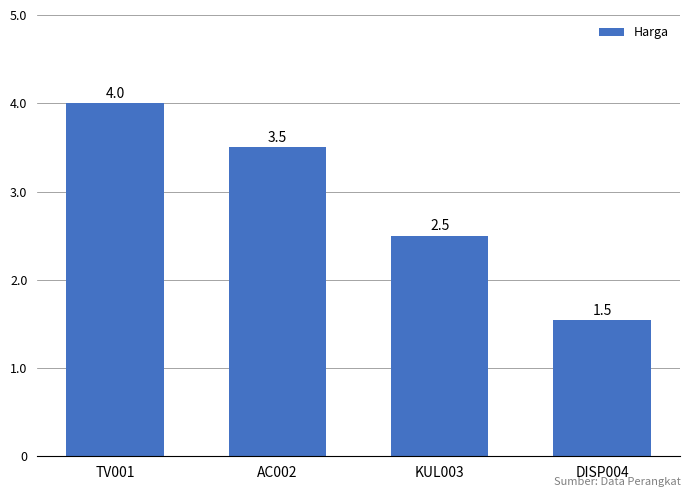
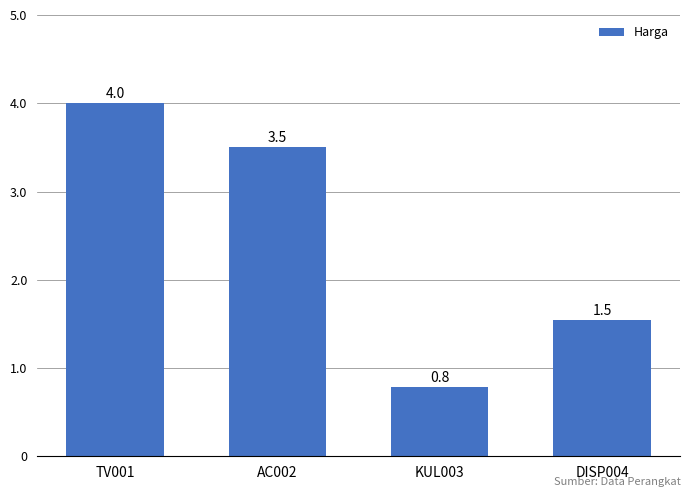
  {
-   "KUL003": 2.5
+   "KUL003": 0.8
  }
